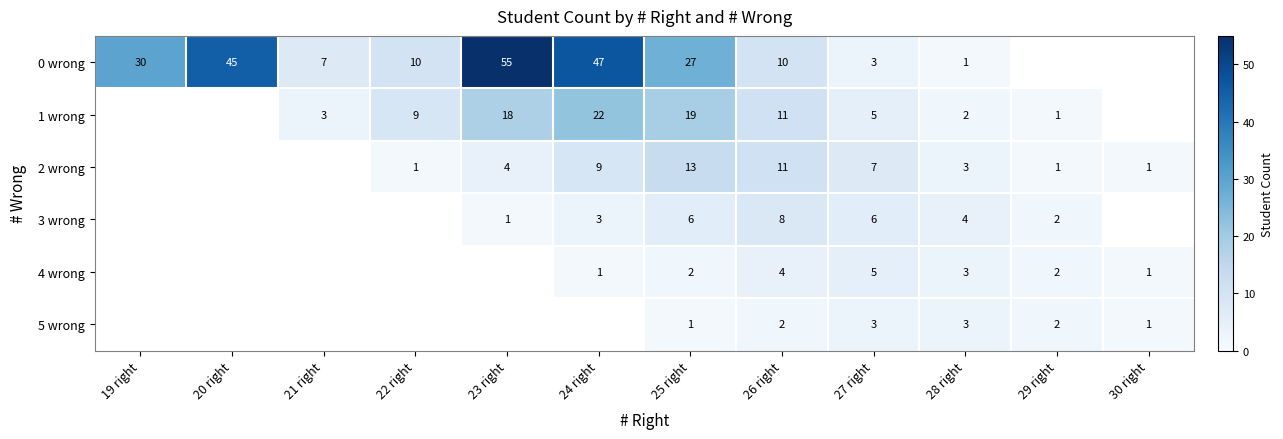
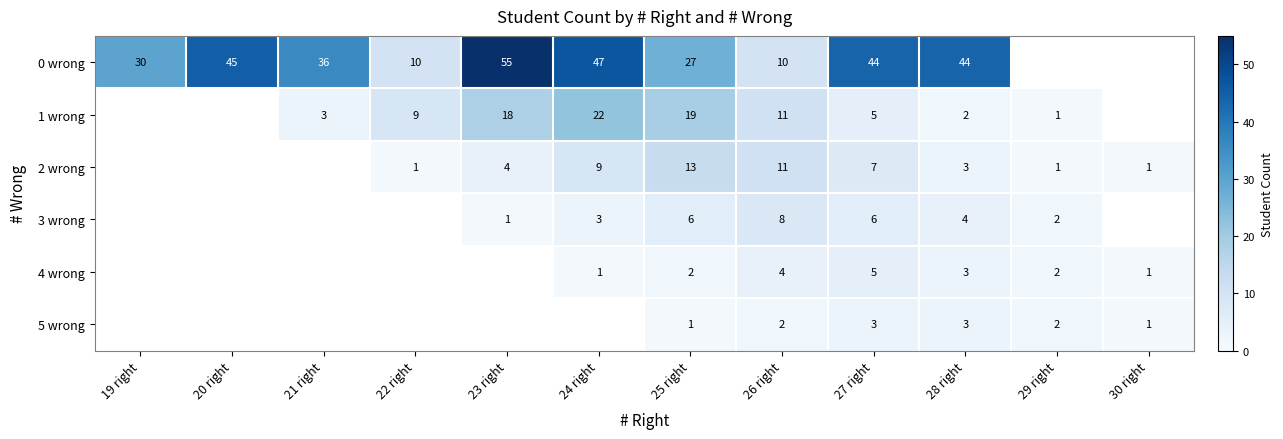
  {
    "0 wrong": {
      "19 right": 30,
      "20 right": 45,
-     "21 right": 7,
+     "21 right": 36,
      "22 right": 10,
      "23 right": 55,
      "24 right": 47,
      "25 right": 27,
      "26 right": 10,
-     "27 right": 3,
-     "28 right": 1
+     "27 right": 44,
+     "28 right": 44
    },
    "1 wrong": {
      "21 right": 3,
      "22 right": 9,
      "23 right": 18,
      "24 right": 22,
      "25 right": 19,
      "26 right": 11,
      "27 right": 5,
      "28 right": 2,
      "29 right": 1
    },
    "2 wrong": {
      "22 right": 1,
      "23 right": 4,
      "24 right": 9,
      "25 right": 13,
      "26 right": 11,
      "27 right": 7,
      "28 right": 3,
      "29 right": 1,
      "30 right": 1
    },
    "3 wrong": {
      "23 right": 1,
      "24 right": 3,
      "25 right": 6,
      "26 right": 8,
      "27 right": 6,
      "28 right": 4,
      "29 right": 2
    },
    "4 wrong": {
      "24 right": 1,
      "25 right": 2,
      "26 right": 4,
      "27 right": 5,
      "28 right": 3,
      "29 right": 2,
      "30 right": 1
    },
    "5 wrong": {
      "25 right": 1,
      "26 right": 2,
      "27 right": 3,
      "28 right": 3,
      "29 right": 2,
      "30 right": 1
    }
  }
